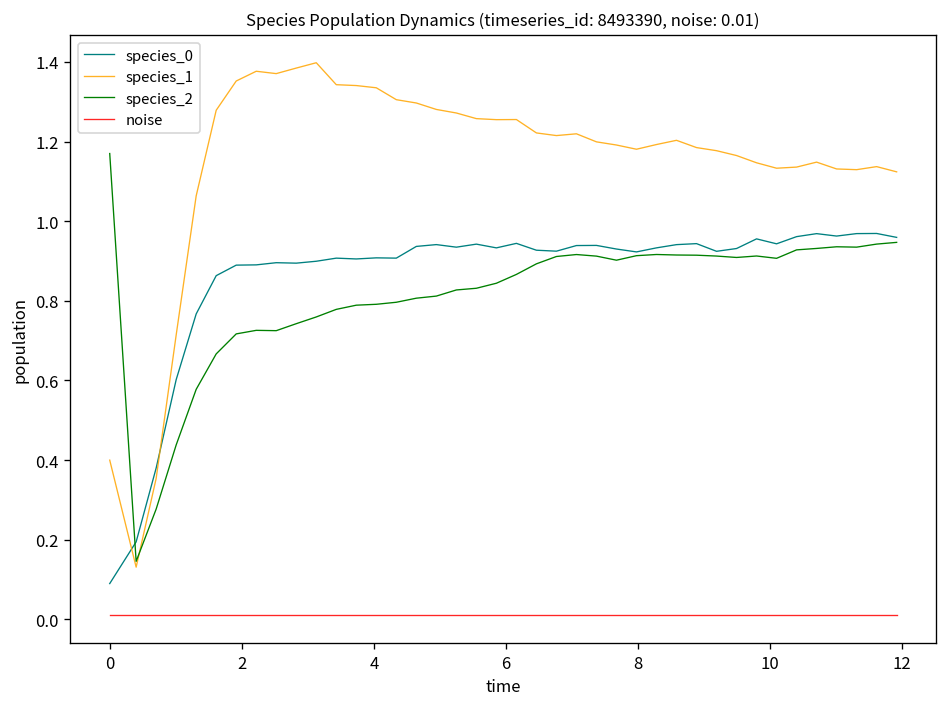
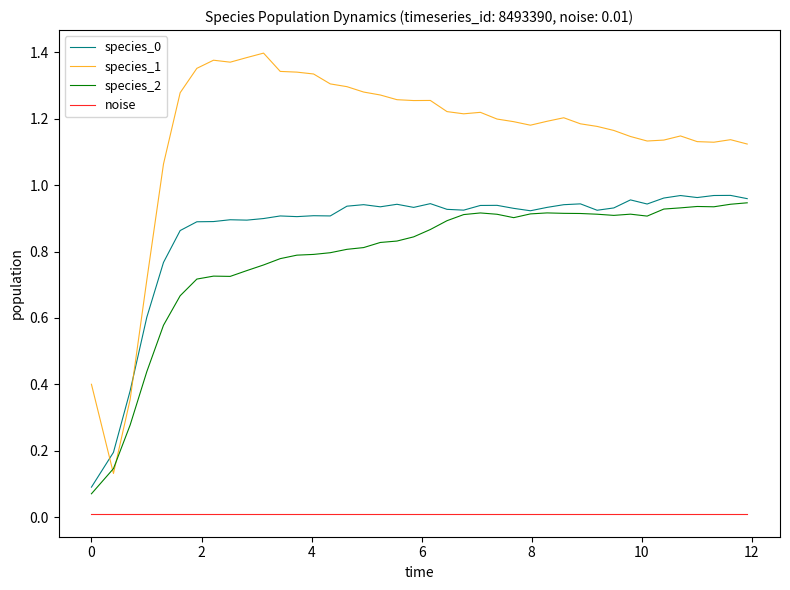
  {
    "species_0": {
      "0": 0.09
    },
    "species_1": {
      "0": 0.40
    },
    "species_2": {
-     "0": 1.17
+     "0": 0.07
    },
    "noise": {
      "0": 0.01
    }
  }
